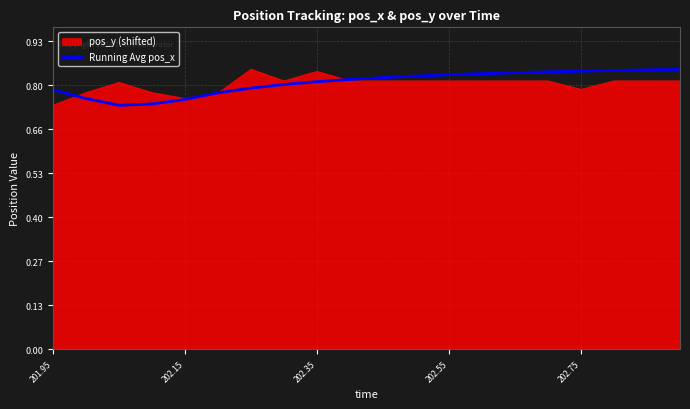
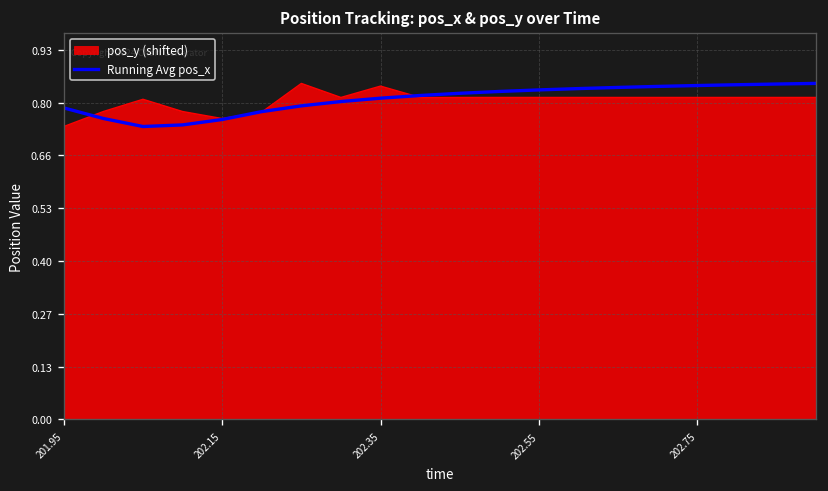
  {
    "pos_y (shifted)": {
      "201.95": 0.74,
      "202.35": 0.84,
      "202.55": 0.81,
-     "202.75": 0.78
+     "202.75": 0.81
    },
    "Running Avg pos_x": {
      "201.95": 0.78,
      "202.35": 0.81,
      "202.55": 0.83,
      "202.75": 0.84
    }
  }
